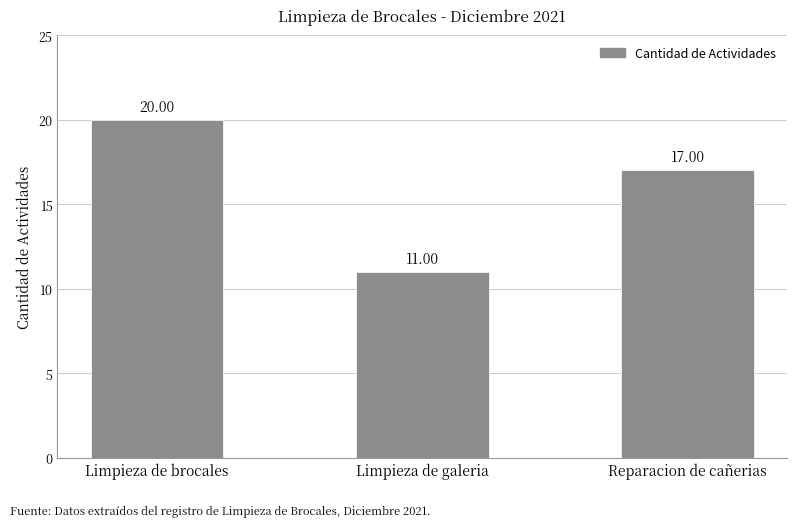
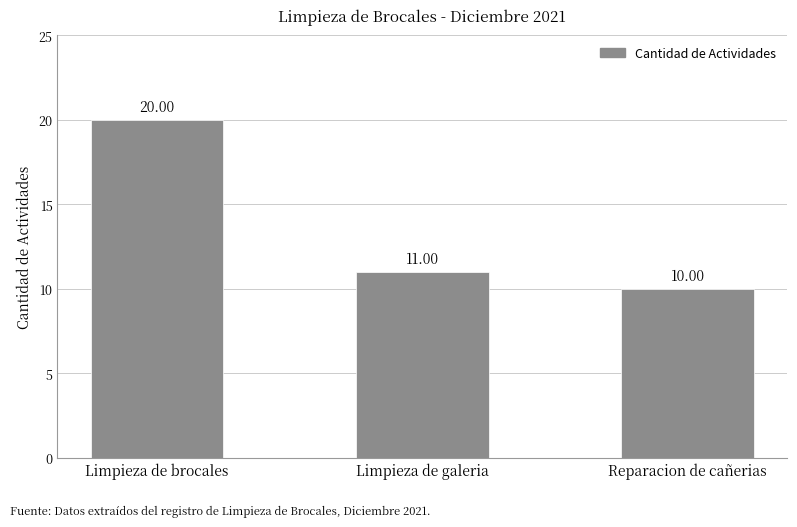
  {
    "Limpieza de brocales": 20.00,
    "Limpieza de galeria": 11.00,
-   "Reparacion de cañerias": 17.00
+   "Reparacion de cañerias": 10.00
  }
